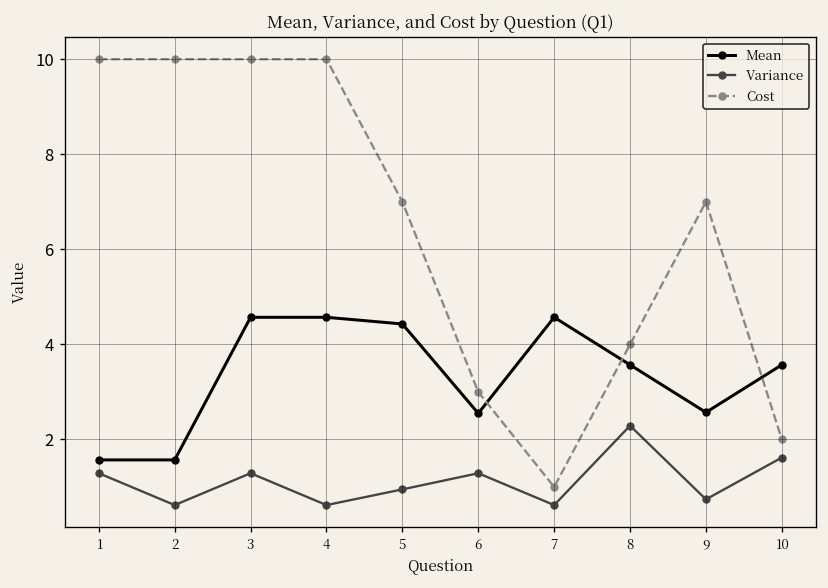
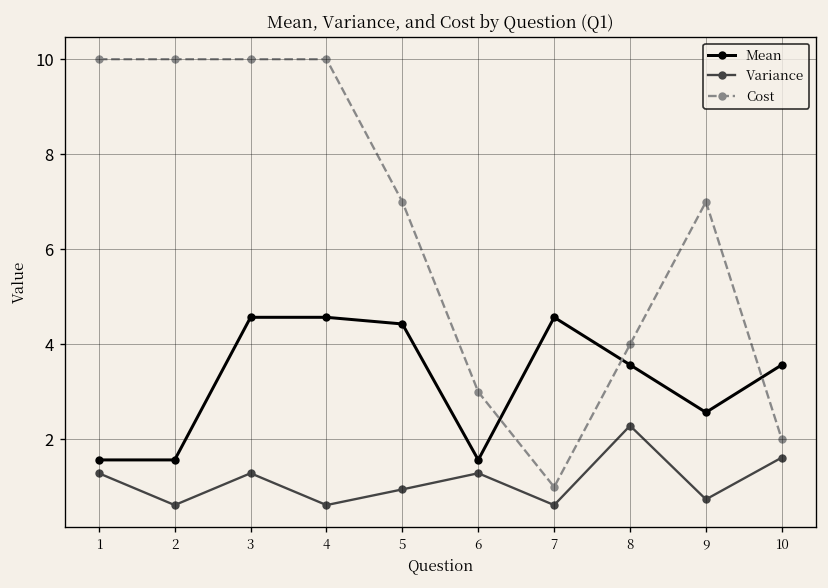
  {
    "Mean": {
      "1": 1.6,
      "2": 1.6,
      "3": 4.6,
      "4": 4.6,
      "5": 4.4,
-     "6": 2.6,
+     "6": 1.6,
      "7": 4.6,
      "8": 3.6,
      "9": 2.6,
      "10": 3.6
    },
    "Variance": {
      "1": 1.3,
      "2": 0.6,
      "3": 1.3,
      "4": 0.6,
      "5": 1.0,
      "6": 1.3,
      "7": 0.6,
      "8": 2.3,
      "9": 0.7,
      "10": 1.6
    },
    "Cost": {
      "1": 10.0,
      "2": 10.0,
      "3": 10.0,
      "4": 10.0,
      "5": 7.0,
      "6": 3.0,
      "7": 1.0,
      "8": 4.0,
      "9": 7.0,
      "10": 2.0
    }
  }
